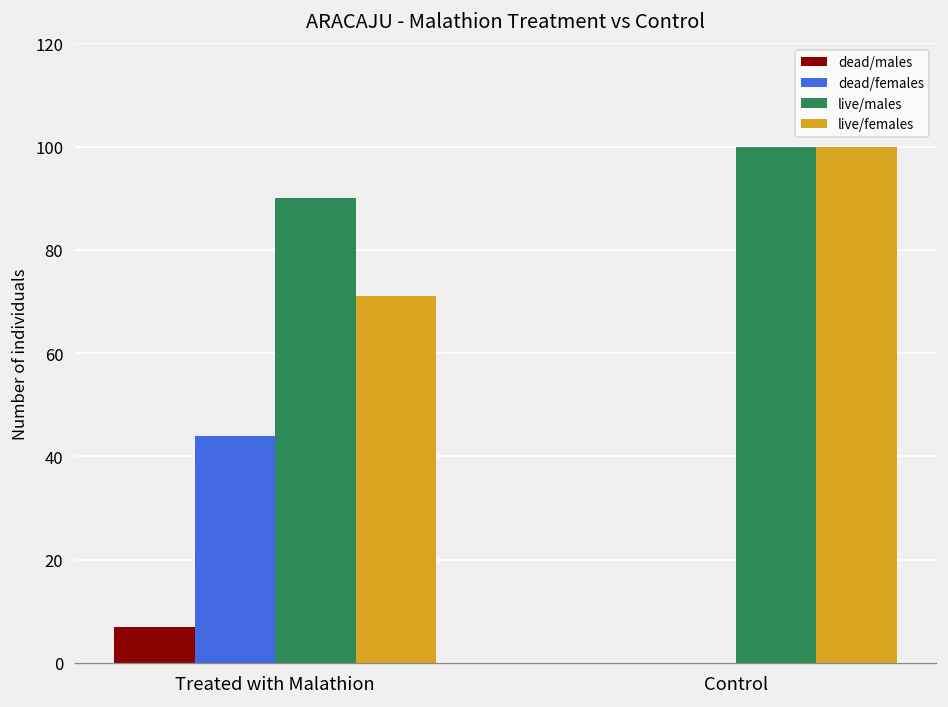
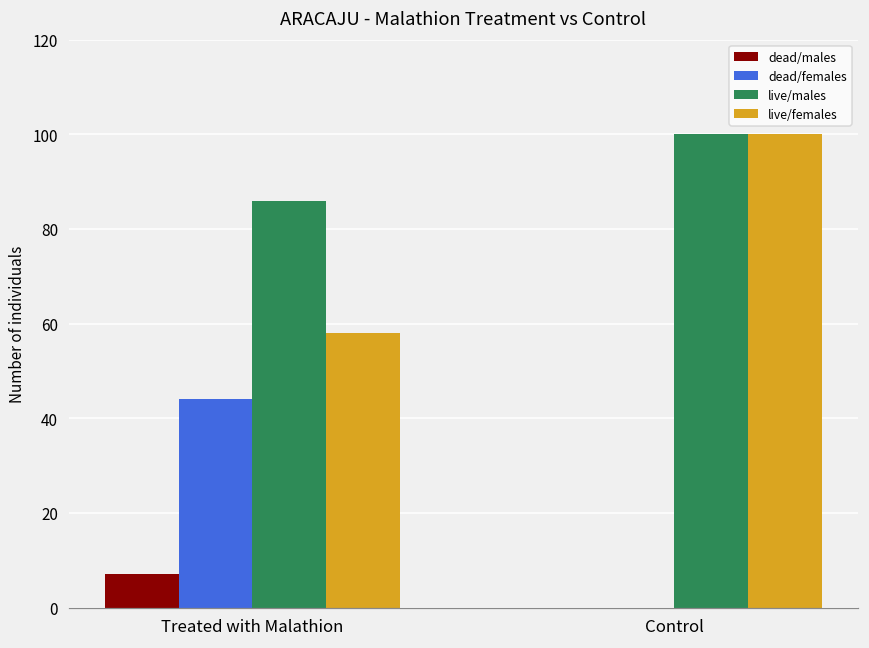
  {
    "dead/males": {
      "Treated with Malathion": 7,
      "Control": 0
    },
    "dead/females": {
      "Treated with Malathion": 44,
      "Control": 0
    },
    "live/males": {
-     "Treated with Malathion": 90,
+     "Treated with Malathion": 86,
      "Control": 100
    },
    "live/females": {
-     "Treated with Malathion": 71,
+     "Treated with Malathion": 58,
      "Control": 100
    }
  }
